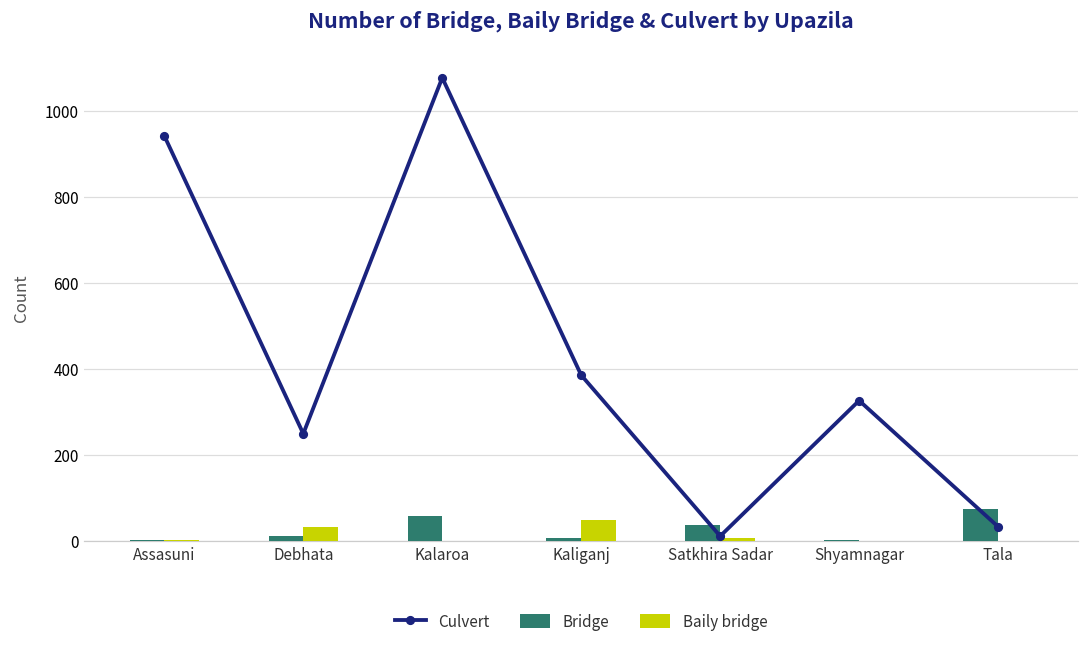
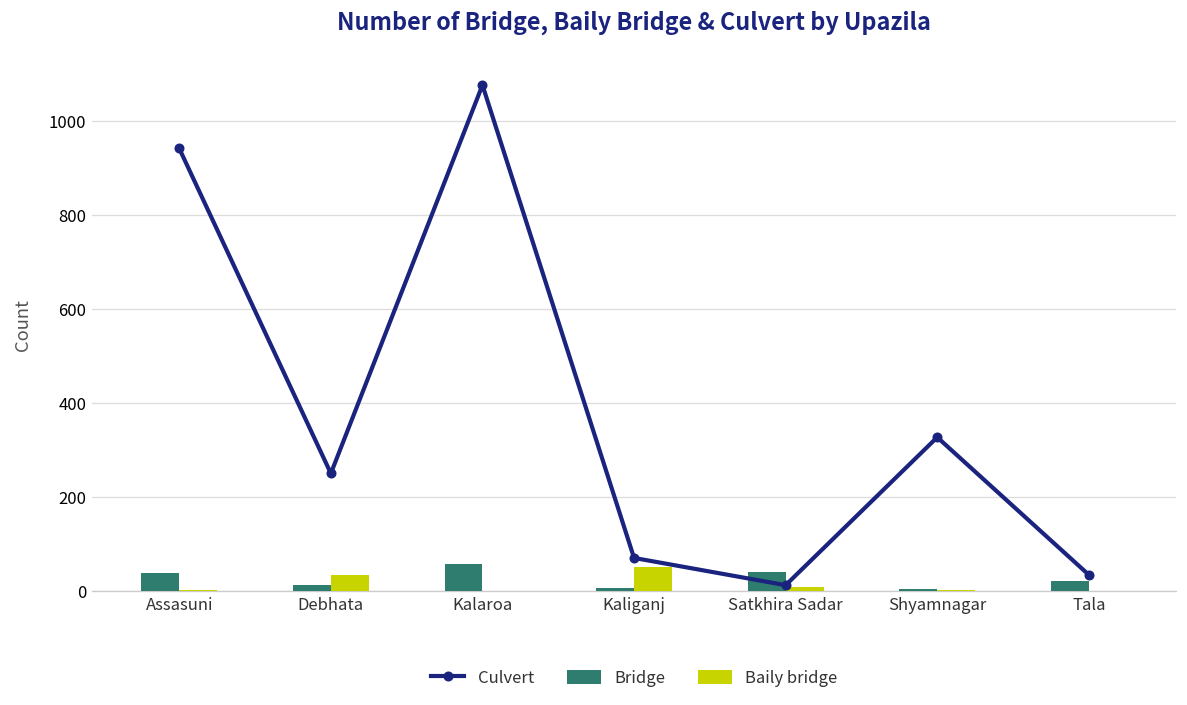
  {
    "Bridge": {
-     "Assasuni": 0,
+     "Assasuni": 40,
      "Debhata": 10,
      "Kalaroa": 60,
      "Kaliganj": 10,
      "Satkhira Sadar": 40,
-     "Tala": 80
+     "Tala": 20
    },
    "Culvert": {
      "Assasuni": 940,
      "Debhata": 250,
      "Kalaroa": 1080,
-     "Kaliganj": 390,
+     "Kaliganj": 70,
      "Satkhira Sadar": 10,
      "Shyamnagar": 330,
      "Tala": 30
    },
    "Baily bridge": {
      "Debhata": 30,
      "Kalaroa": 0,
      "Kaliganj": 50,
      "Satkhira Sadar": 10,
      "Tala": 0
    }
  }
